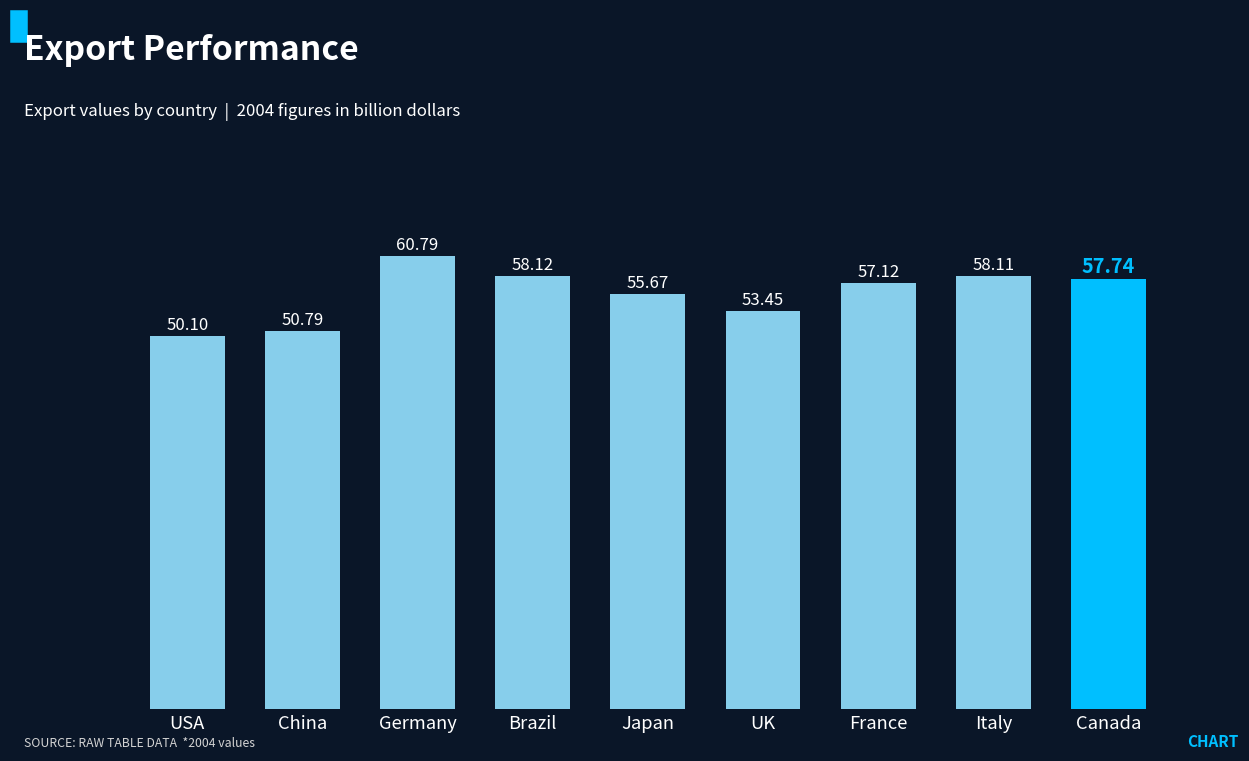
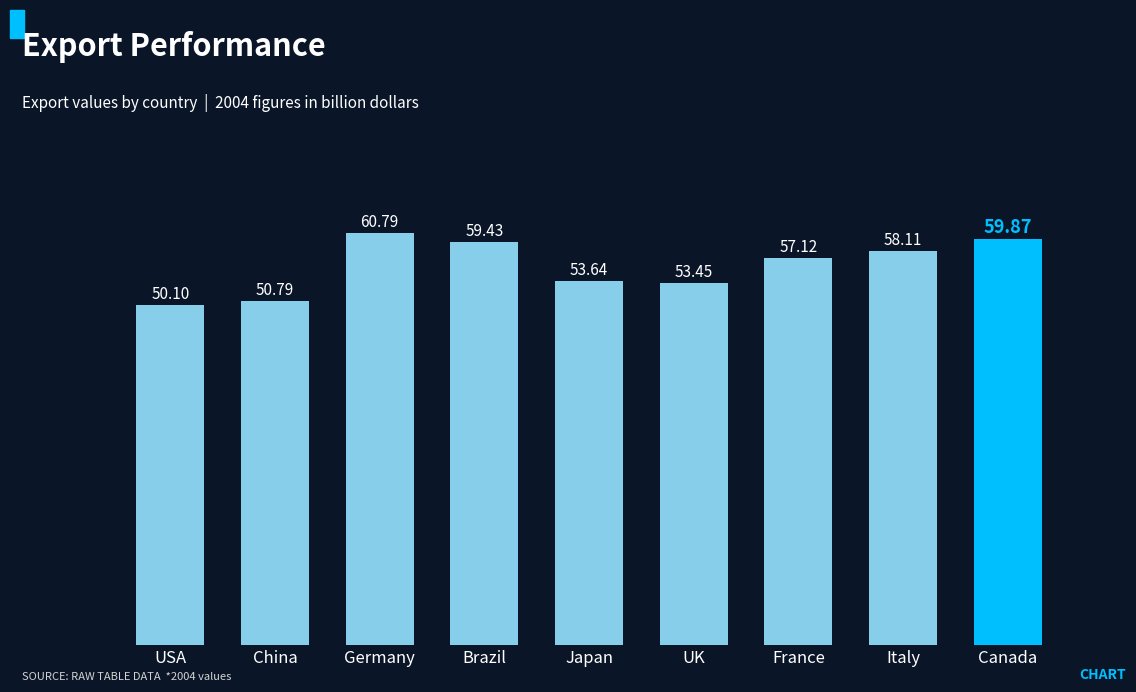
  {
    "USA": 50.10,
    "China": 50.79,
    "Germany": 60.79,
-   "Brazil": 58.12,
-   "Japan": 55.67,
+   "Brazil": 59.43,
+   "Japan": 53.64,
    "UK": 53.45,
    "France": 57.12,
    "Italy": 58.11,
-   "Canada": 57.74
+   "Canada": 59.87
  }
